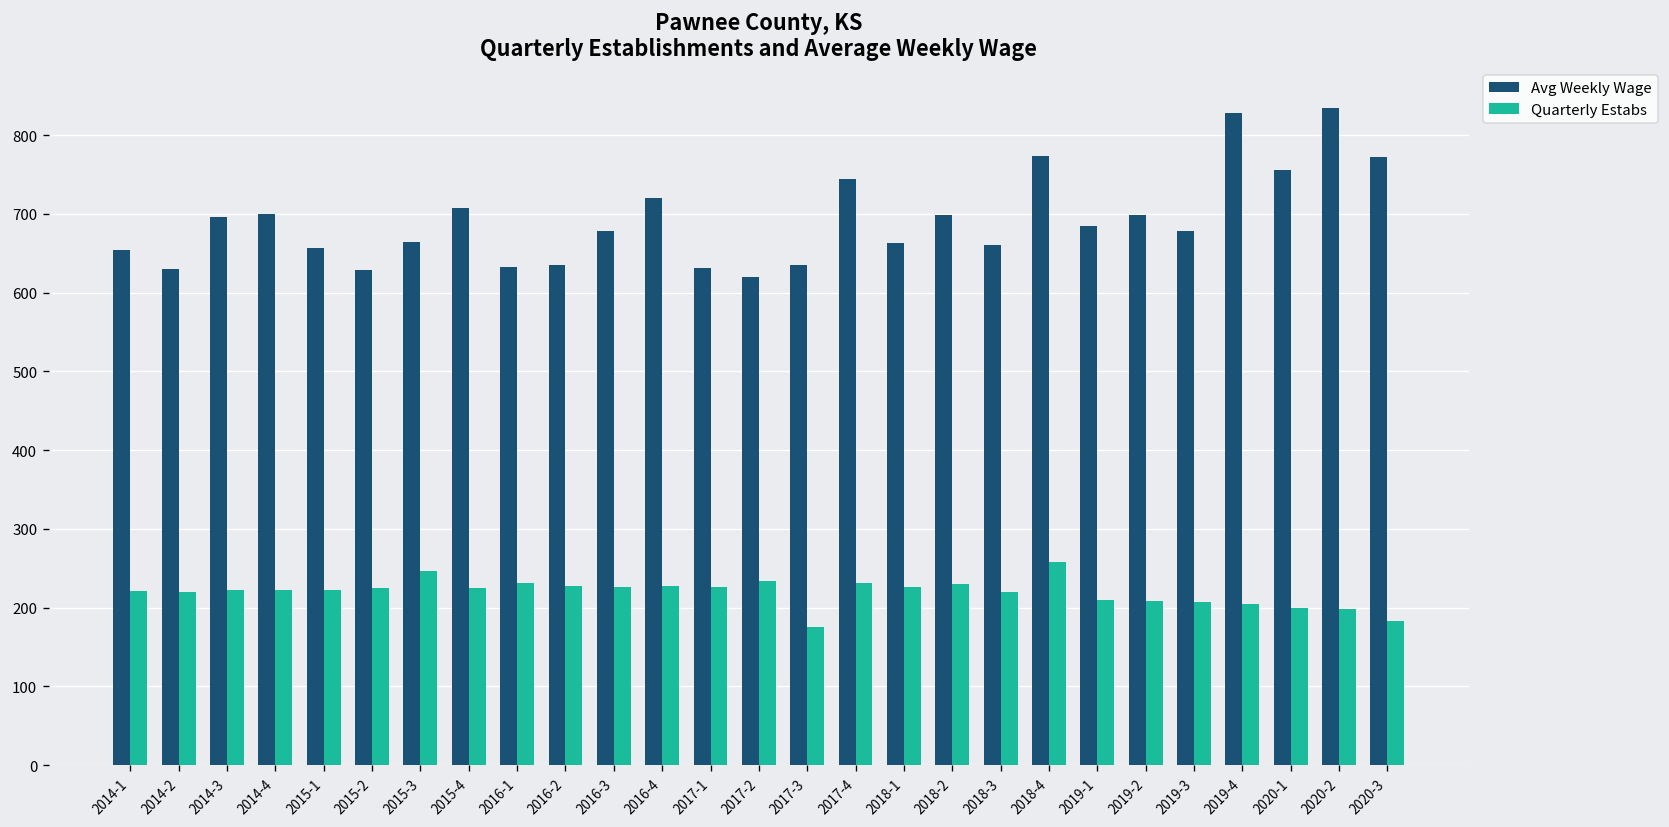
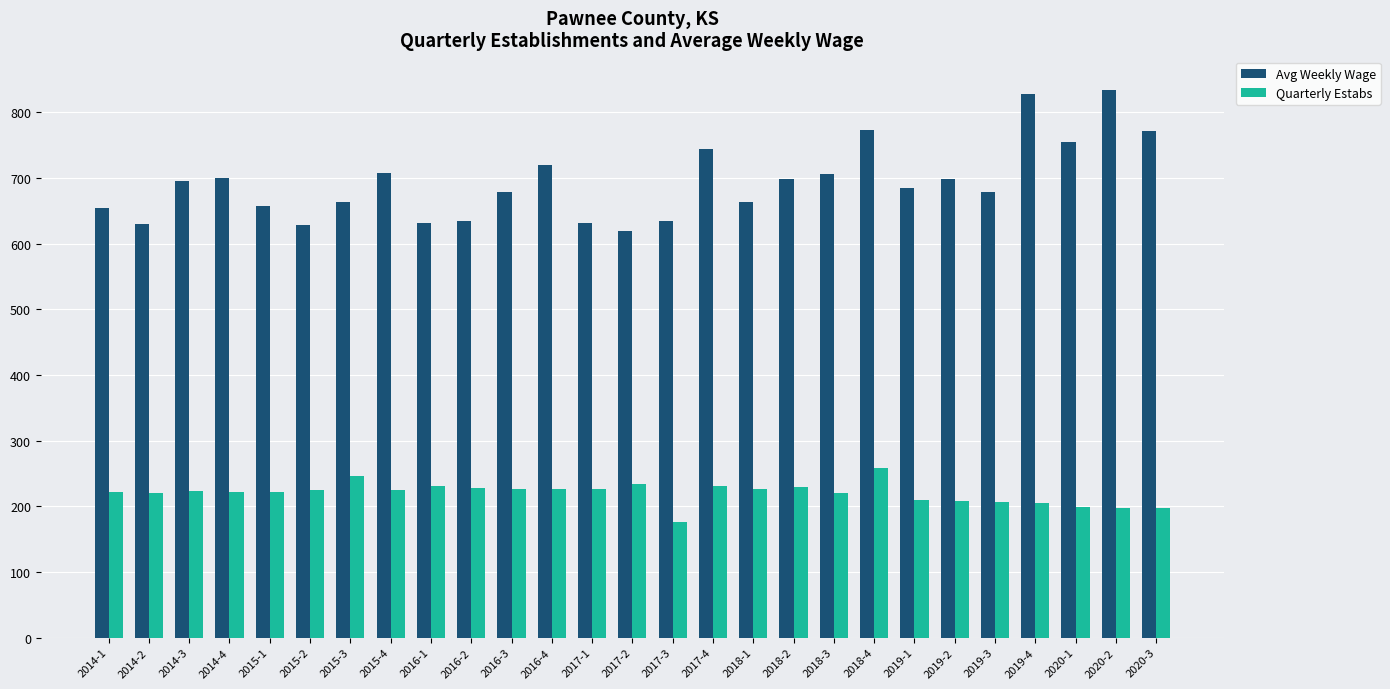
  {
    "Avg Weekly Wage": {
      "2014-1": 650,
      "2014-2": 630,
      "2014-3": 700,
      "2014-4": 700,
      "2015-1": 660,
      "2015-2": 630,
      "2015-3": 660,
      "2015-4": 710,
      "2016-1": 630,
      "2016-2": 640,
      "2016-3": 680,
      "2016-4": 720,
      "2017-1": 630,
      "2017-2": 620,
      "2017-3": 640,
      "2017-4": 740,
      "2018-1": 660,
      "2018-2": 700,
-     "2018-3": 660,
+     "2018-3": 710,
      "2018-4": 770,
      "2019-1": 690,
      "2019-2": 700,
      "2019-3": 680,
      "2019-4": 830,
      "2020-1": 760,
      "2020-2": 830,
      "2020-3": 770
    },
    "Quarterly Estabs": {
      "2014-1": 220,
      "2014-2": 220,
      "2014-3": 220,
      "2014-4": 220,
      "2015-1": 220,
      "2015-2": 230,
      "2015-3": 250,
      "2015-4": 230,
      "2016-1": 230,
      "2016-2": 230,
      "2016-3": 230,
      "2016-4": 230,
      "2017-1": 230,
      "2017-2": 230,
      "2017-3": 180,
      "2017-4": 230,
      "2018-1": 230,
      "2018-2": 230,
      "2018-3": 220,
      "2018-4": 260,
      "2019-1": 210,
      "2019-2": 210,
      "2019-3": 210,
      "2019-4": 210,
      "2020-1": 200,
      "2020-2": 200,
-     "2020-3": 180
+     "2020-3": 200
    }
  }
